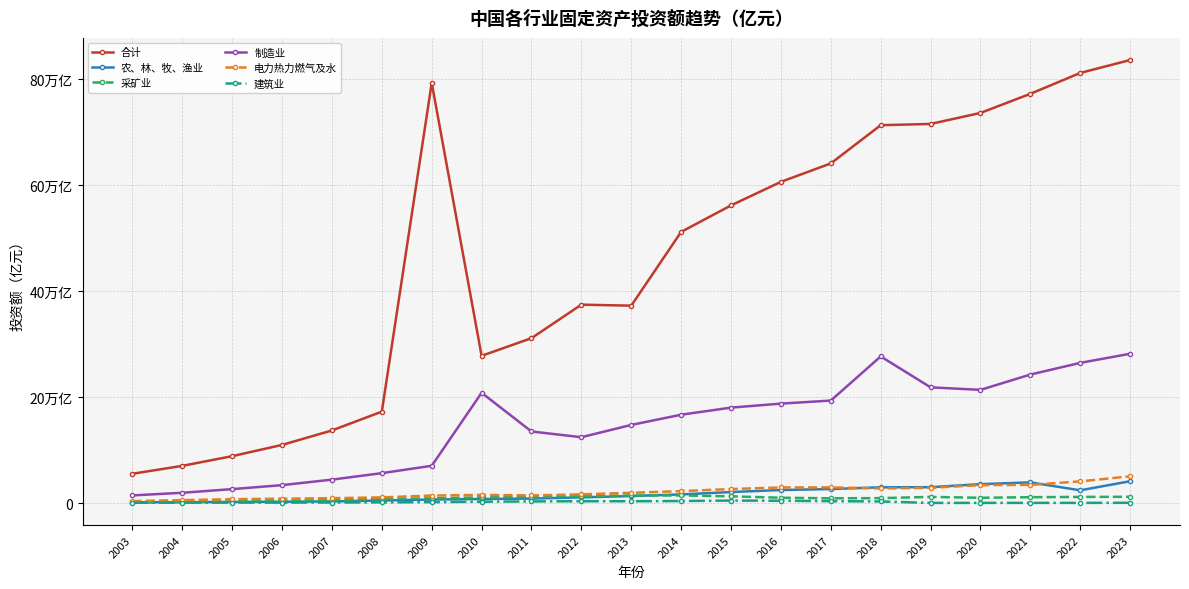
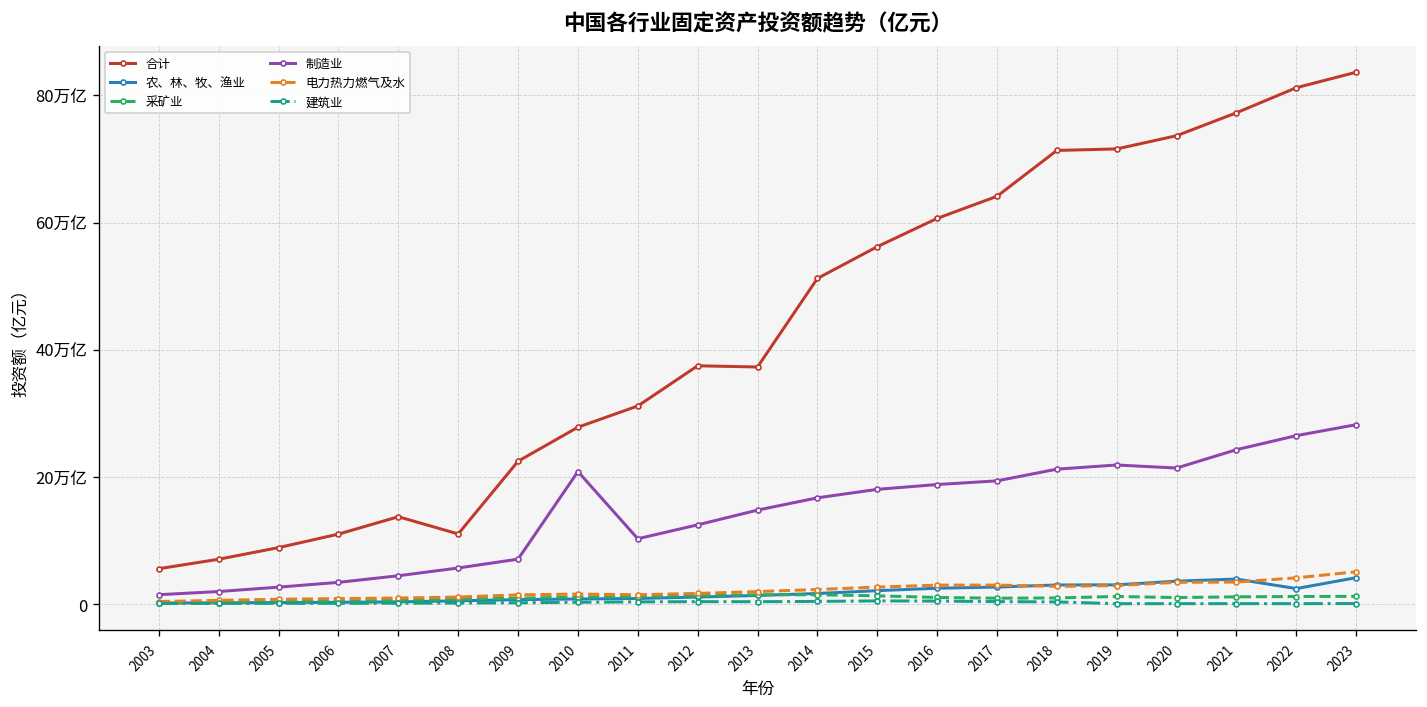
  {
    "合计": {
      "2003": "6万亿",
      "2004": "7万亿",
      "2005": "9万亿",
      "2006": "11万亿",
      "2007": "14万亿",
-     "2008": "17万亿",
-     "2009": "79万亿",
+     "2008": "11万亿",
+     "2009": "22万亿",
      "2010": "28万亿",
      "2011": "31万亿",
      "2012": "37万亿",
      "2013": "37万亿",
      "2014": "51万亿",
      "2015": "56万亿",
      "2016": "61万亿",
      "2017": "64万亿",
      "2018": "71万亿",
      "2019": "72万亿",
      "2020": "74万亿",
      "2021": "77万亿",
      "2022": "81万亿",
      "2023": "84万亿"
    },
    "农、林、牧、渔业": {
      "2015": "2万亿",
      "2016": "2万亿",
      "2022": "2万亿",
      "2023": "4万亿"
    },
    "制造业": {
      "2003": "1万亿",
      "2004": "2万亿",
      "2005": "3万亿",
      "2006": "3万亿",
      "2007": "4万亿",
      "2008": "6万亿",
      "2009": "7万亿",
      "2010": "21万亿",
-     "2011": "14万亿",
+     "2011": "10万亿",
      "2012": "12万亿",
      "2013": "15万亿",
      "2014": "17万亿",
      "2015": "18万亿",
      "2016": "19万亿",
      "2017": "19万亿",
-     "2018": "28万亿",
+     "2018": "21万亿",
      "2019": "22万亿",
      "2020": "21万亿",
      "2021": "24万亿",
      "2022": "26万亿",
      "2023": "28万亿"
    },
    "电力热力燃气及水": {
      "2009": "1万亿",
      "2013": "2万亿",
      "2014": "2万亿",
      "2015": "3万亿",
      "2016": "3万亿",
      "2022": "4万亿",
      "2023": "5万亿"
    }
  }
